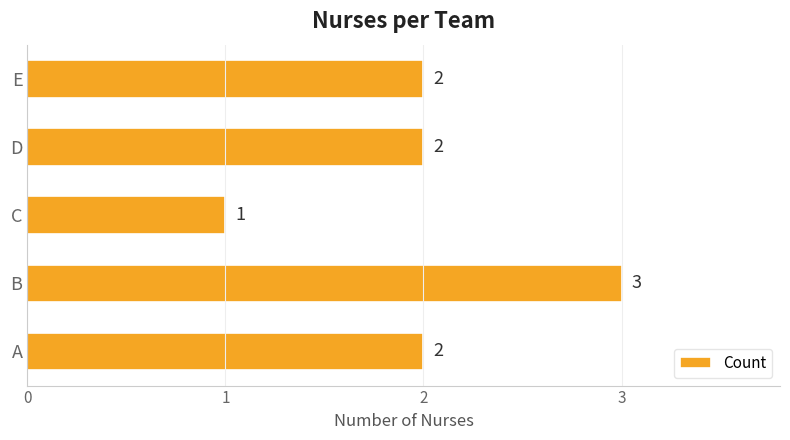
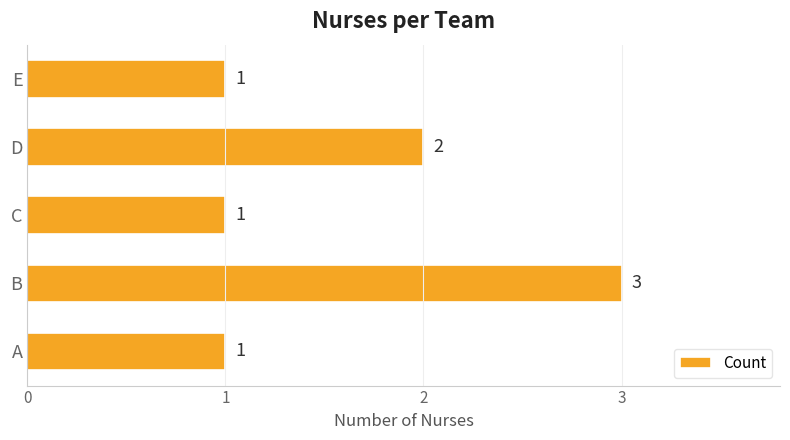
  {
-   "E": 2,
+   "E": 1,
    "D": 2,
    "C": 1,
    "B": 3,
-   "A": 2
+   "A": 1
  }
